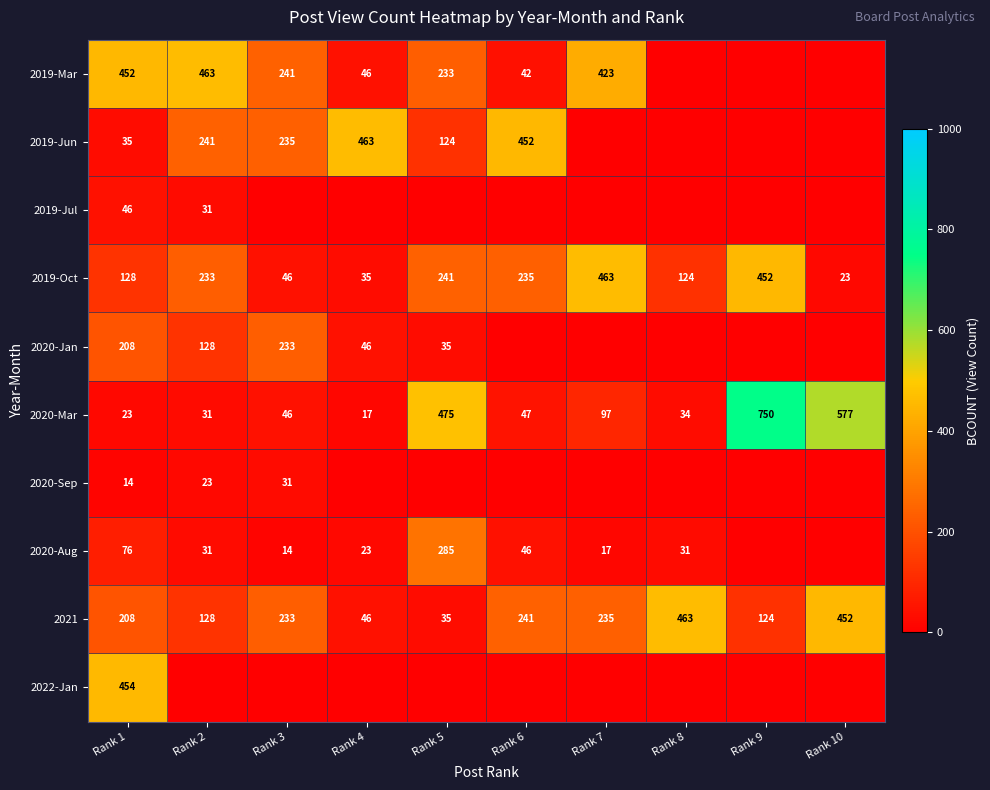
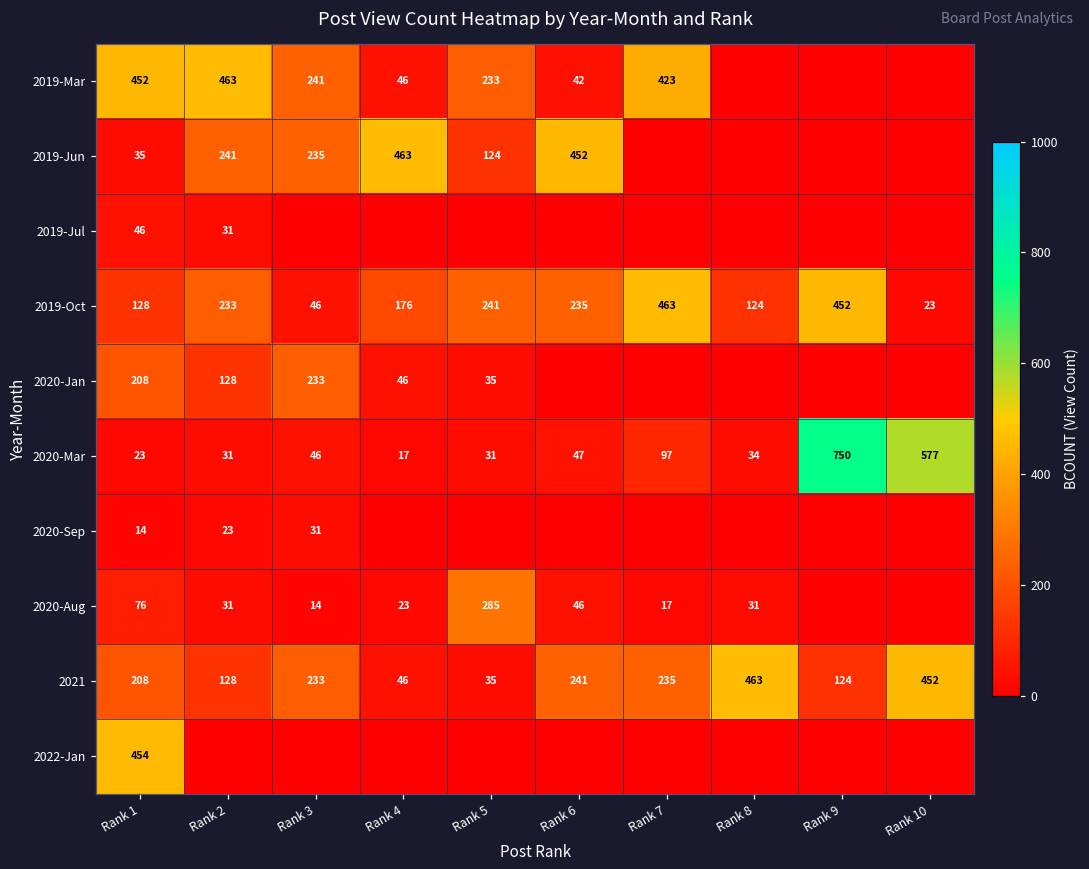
  {
    "2019-Mar": {
      "Rank 1": 452,
      "Rank 2": 463,
      "Rank 3": 241,
      "Rank 4": 46,
      "Rank 5": 233,
      "Rank 6": 42,
      "Rank 7": 423
    },
    "2019-Jun": {
      "Rank 1": 35,
      "Rank 2": 241,
      "Rank 3": 235,
      "Rank 4": 463,
      "Rank 5": 124,
      "Rank 6": 452
    },
    "2019-Jul": {
      "Rank 1": 46,
      "Rank 2": 31
    },
    "2019-Oct": {
      "Rank 1": 128,
      "Rank 2": 233,
      "Rank 3": 46,
-     "Rank 4": 35,
+     "Rank 4": 176,
      "Rank 5": 241,
      "Rank 6": 235,
      "Rank 7": 463,
      "Rank 8": 124,
      "Rank 9": 452,
      "Rank 10": 23
    },
    "2020-Jan": {
      "Rank 1": 208,
      "Rank 2": 128,
      "Rank 3": 233,
      "Rank 4": 46,
      "Rank 5": 35
    },
    "2020-Mar": {
      "Rank 1": 23,
      "Rank 2": 31,
      "Rank 3": 46,
      "Rank 4": 17,
-     "Rank 5": 475,
+     "Rank 5": 31,
      "Rank 6": 47,
      "Rank 7": 97,
      "Rank 8": 34,
      "Rank 9": 750,
      "Rank 10": 577
    },
    "2020-Sep": {
      "Rank 1": 14,
      "Rank 2": 23,
      "Rank 3": 31
    },
    "2020-Aug": {
      "Rank 1": 76,
      "Rank 2": 31,
      "Rank 3": 14,
      "Rank 4": 23,
      "Rank 5": 285,
      "Rank 6": 46,
      "Rank 7": 17,
      "Rank 8": 31
    },
    "2021": {
      "Rank 1": 208,
      "Rank 2": 128,
      "Rank 3": 233,
      "Rank 4": 46,
      "Rank 5": 35,
      "Rank 6": 241,
      "Rank 7": 235,
      "Rank 8": 463,
      "Rank 9": 124,
      "Rank 10": 452
    },
    "2022-Jan": {
      "Rank 1": 454
    }
  }
